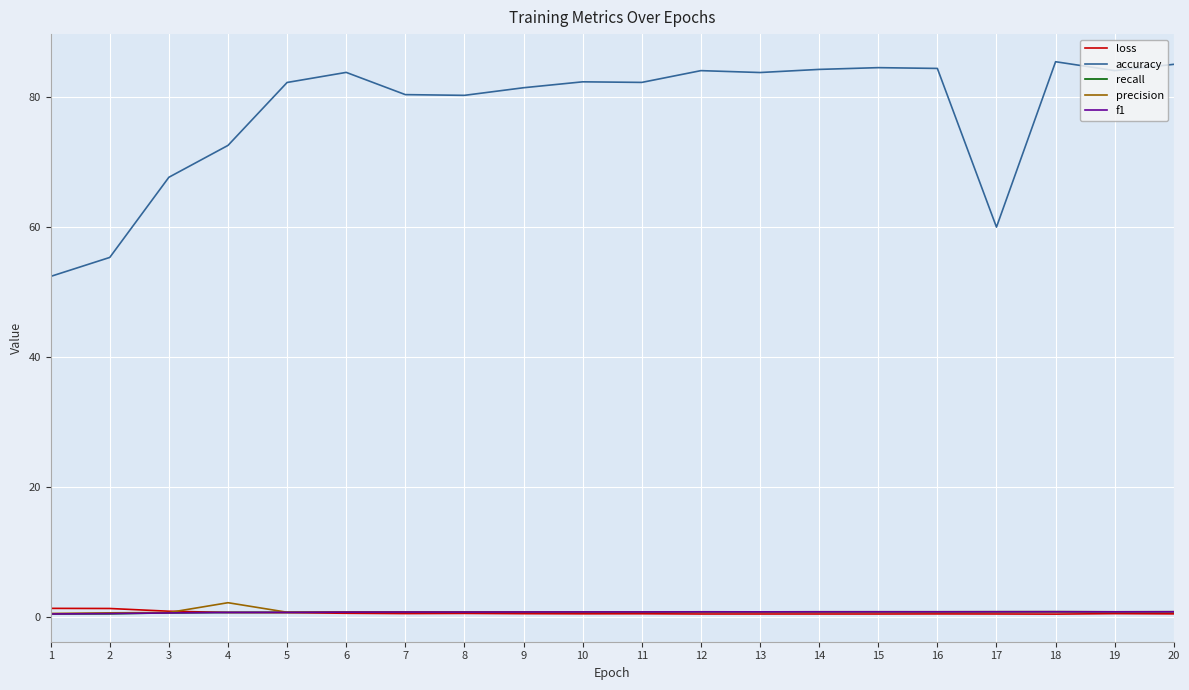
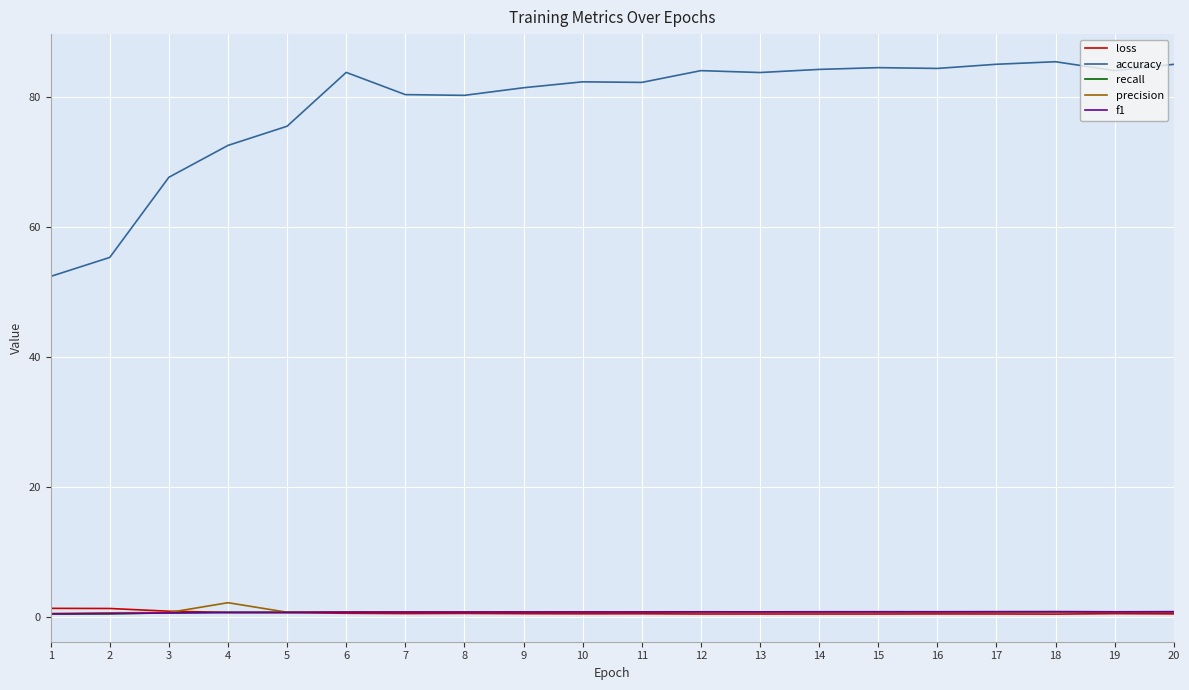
  {
    "loss": {
      "1": 1,
      "2": 1
    },
    "accuracy": {
      "1": 52,
      "2": 55,
      "3": 68,
      "4": 73,
-     "5": 82,
+     "5": 76,
      "6": 84,
      "7": 80,
      "8": 80,
      "9": 81,
      "10": 82,
      "11": 82,
      "12": 84,
      "13": 84,
      "14": 84,
      "15": 85,
      "16": 84,
-     "17": 60,
+     "17": 85,
      "18": 85,
      "20": 85
    },
    "precision": {
      "4": 2
    }
  }
